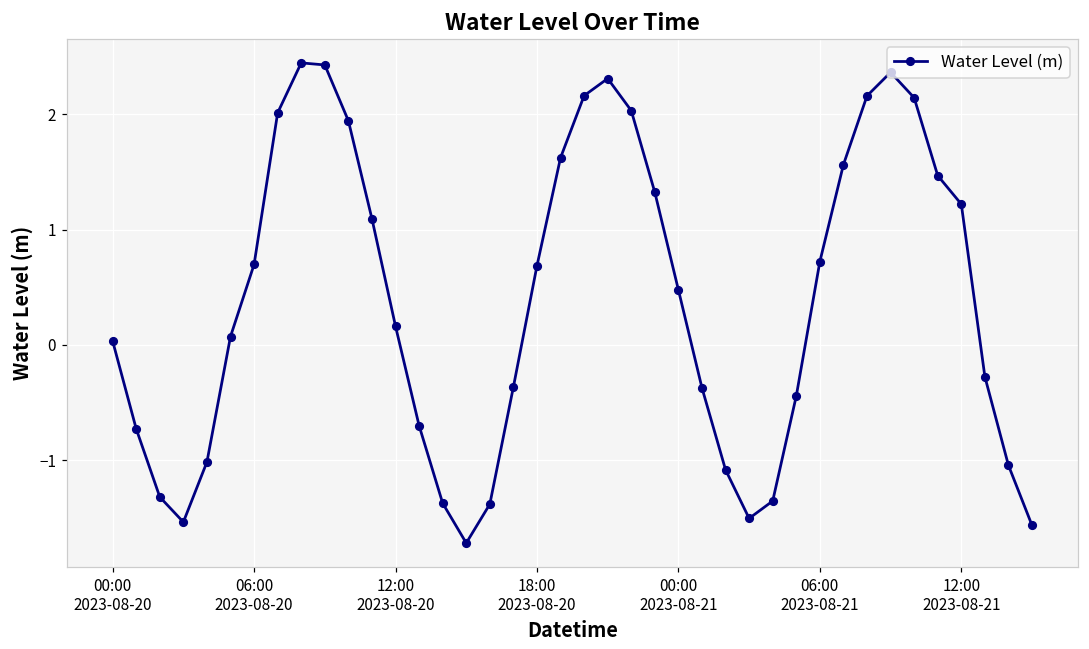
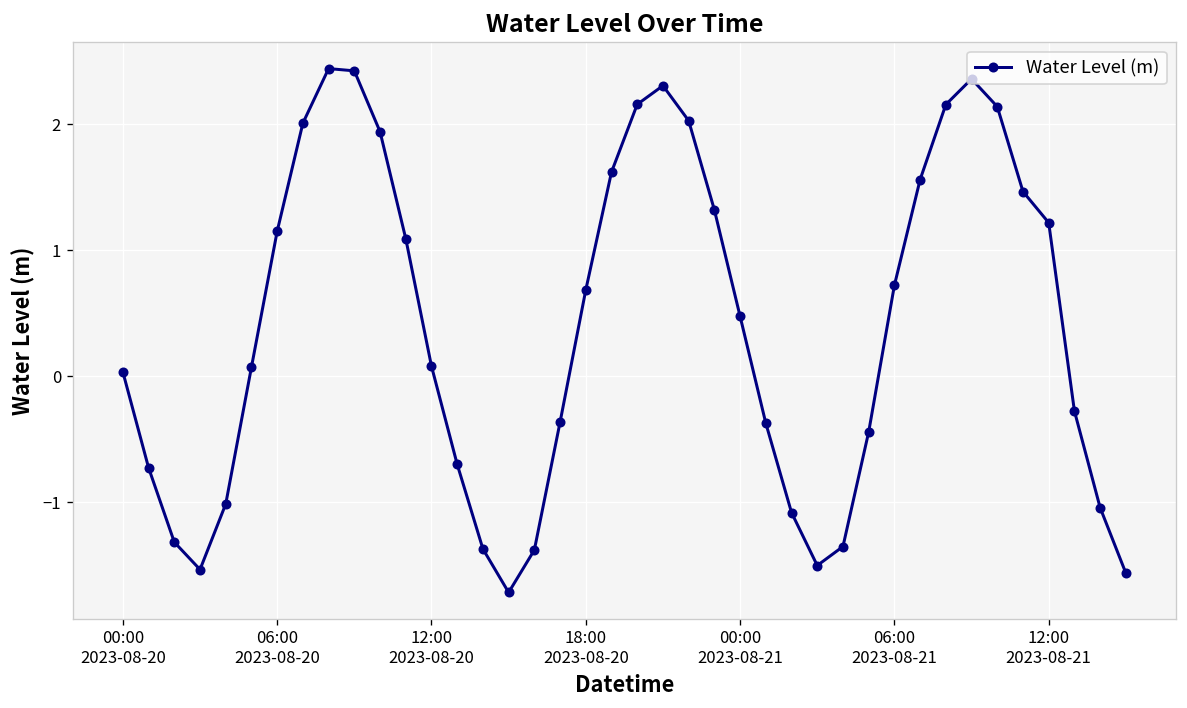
  {
    "00:00 2023-08-20": 0.03,
-   "06:00 2023-08-20": 0.70,
-   "12:00 2023-08-20": 0.16,
+   "06:00 2023-08-20": 1.15,
+   "12:00 2023-08-20": 0.08,
    "18:00 2023-08-20": 0.69,
    "00:00 2023-08-21": 0.48,
    "06:00 2023-08-21": 0.72,
    "12:00 2023-08-21": 1.22
  }
